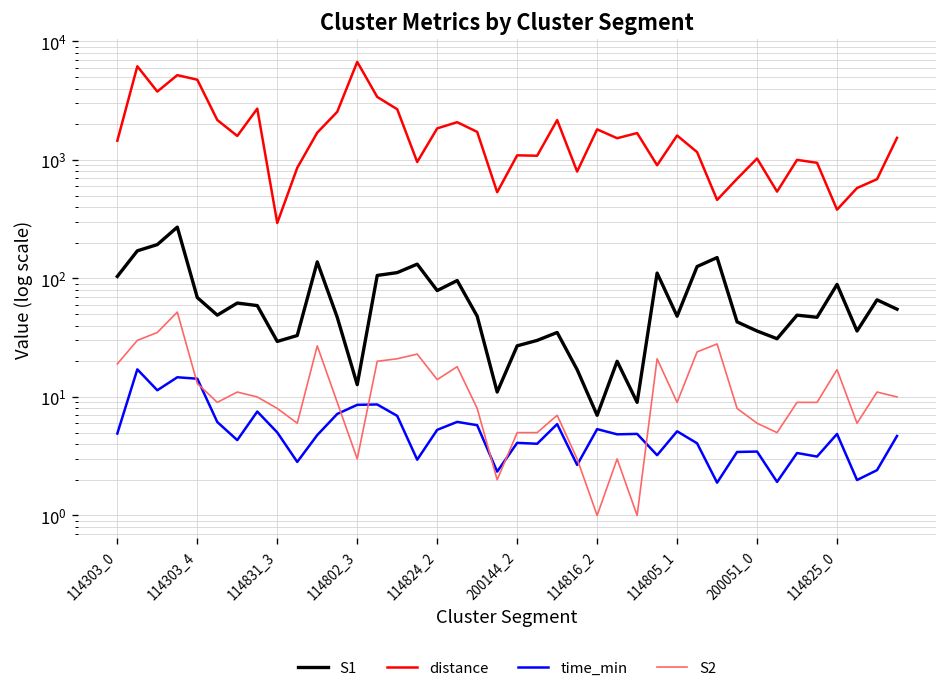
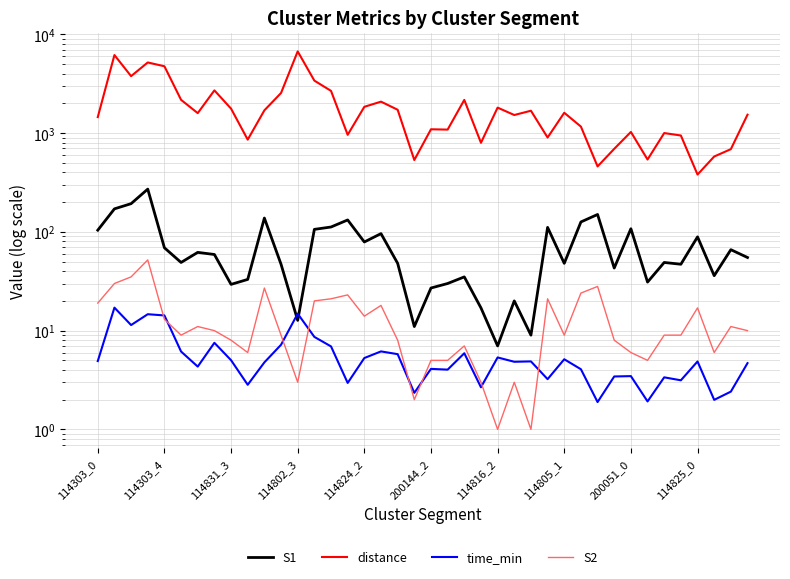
  {
    "S1": {
      "114303_0": 100,
      "114303_4": 70,
      "114831_3": 29,
      "114802_3": 13,
      "114824_2": 80,
      "200144_2": 27,
      "114816_2": 7,
      "114805_1": 50,
-     "200051_0": 36,
+     "200051_0": 110,
      "114825_0": 90
    },
    "distance": {
      "114303_0": 1500,
      "114303_4": 5000,
-     "114831_3": 290,
+     "114831_3": 1800,
      "114802_3": 7000,
      "114824_2": 1800,
      "200144_2": 1100,
      "114816_2": 1800,
      "114805_1": 1600,
      "200051_0": 1000,
      "114825_0": 380
    },
    "time_min": {
      "114303_0": 5,
      "114303_4": 14,
      "114831_3": 5,
-     "114802_3": 9,
+     "114802_3": 15,
      "114824_2": 5,
      "200144_2": 4,
      "114816_2": 5,
      "114805_1": 5,
      "200051_0": 3.5,
      "114825_0": 5
    },
    "S2": {
      "114303_0": 19,
      "114303_4": 13,
      "114831_3": 8,
      "114802_3": 3,
      "114824_2": 14,
      "200144_2": 5,
      "114816_2": 1,
      "114805_1": 9,
      "200051_0": 6,
      "114825_0": 17
    }
  }
